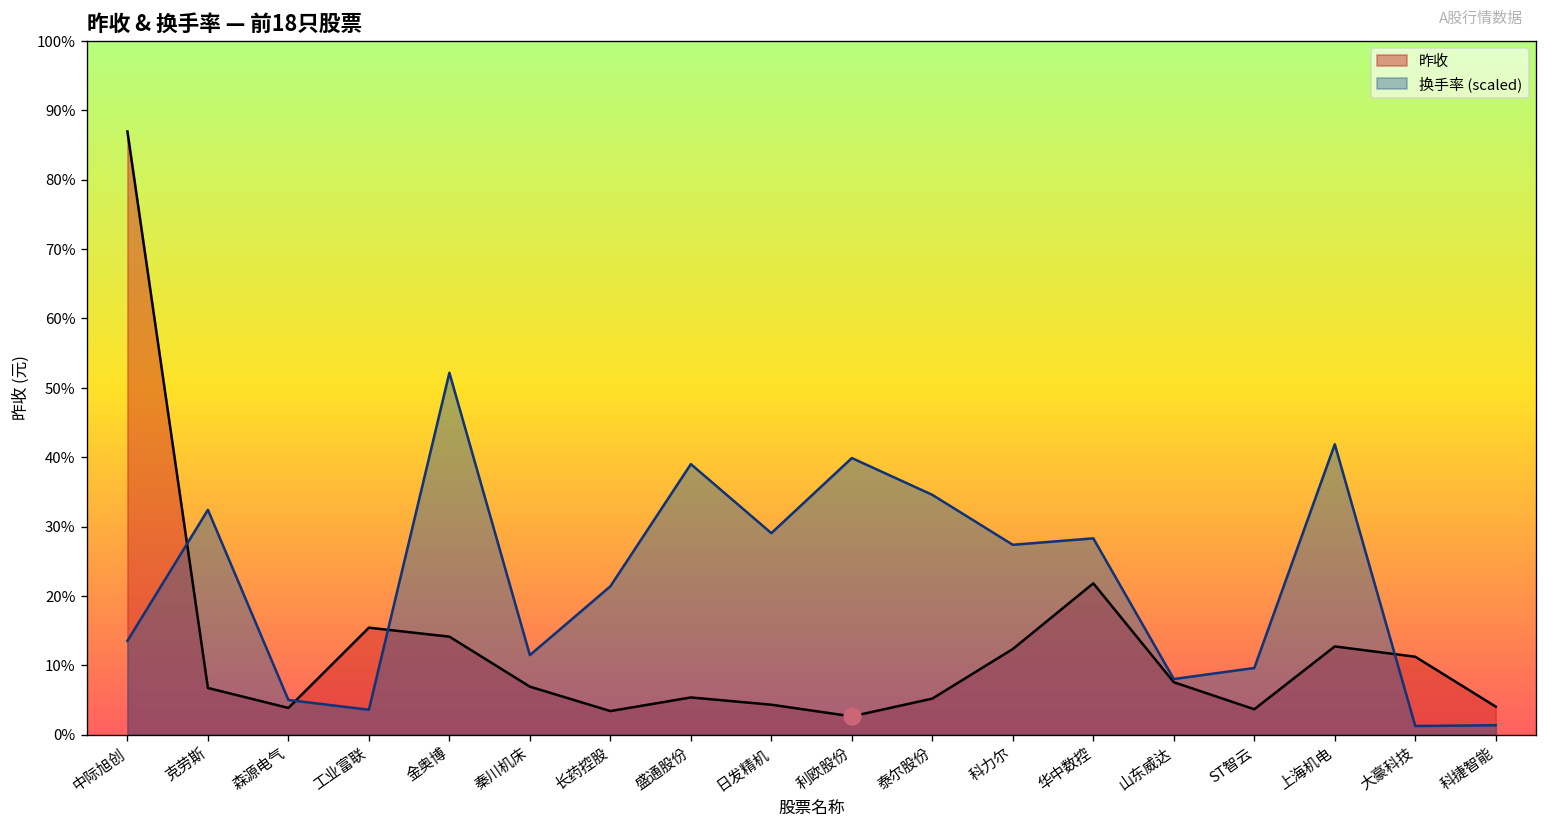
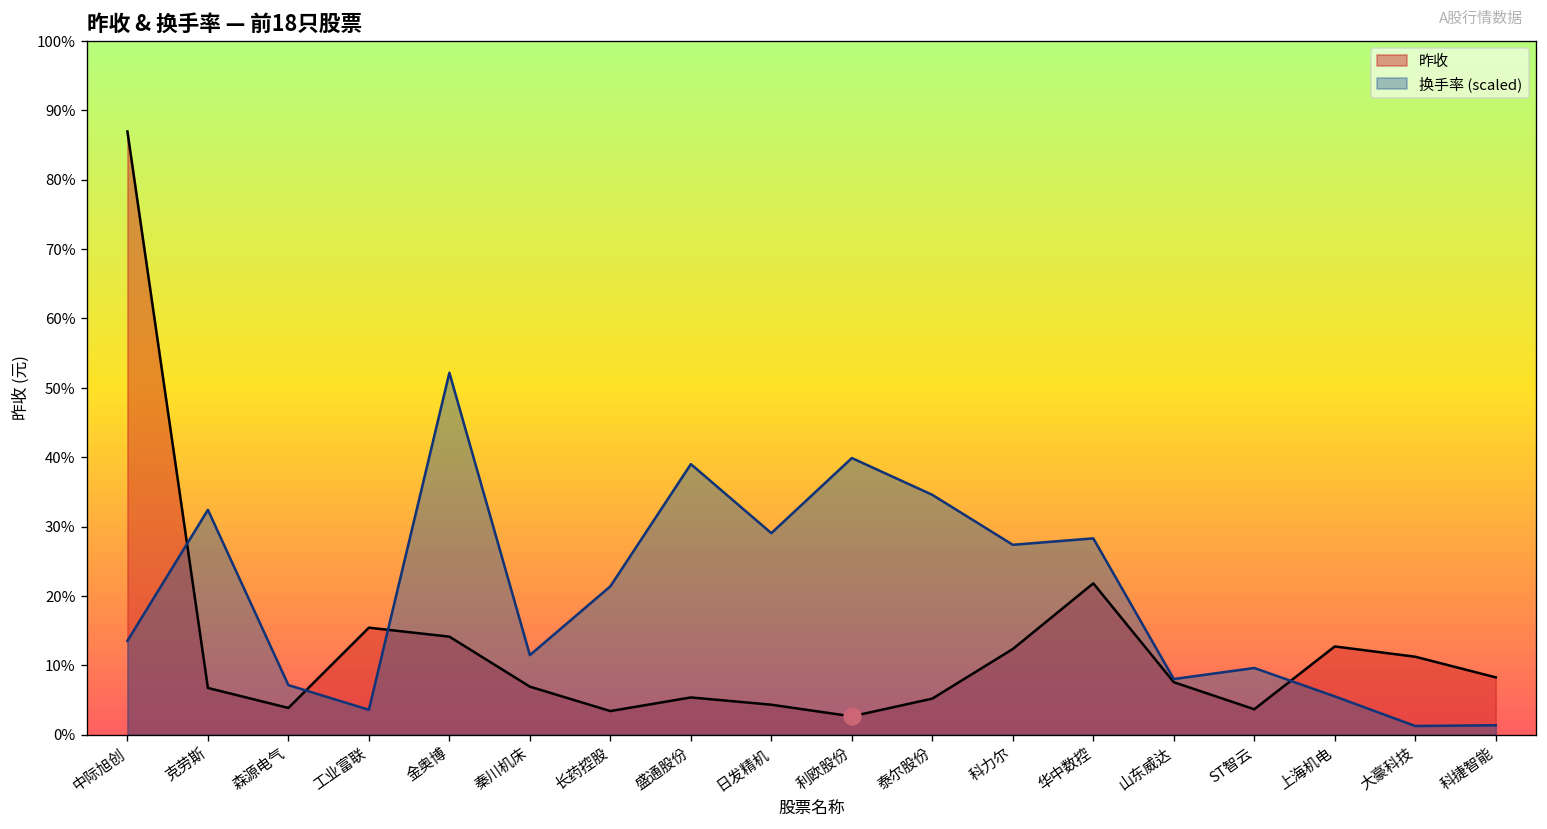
  {
    "昨收": {
      "中际旭创": "87%",
      "克劳斯": "7%",
      "森源电气": "4%",
      "工业富联": "15%",
      "金奥博": "14%",
      "秦川机床": "7%",
      "长药控股": "3%",
      "盛通股份": "5%",
      "日发精机": "4%",
      "泰尔股份": "5%",
      "科力尔": "12%",
      "华中数控": "22%",
      "山东威达": "8%",
      "ST智云": "4%",
      "上海机电": "13%",
      "大豪科技": "11%",
-     "科捷智能": "4%"
+     "科捷智能": "8%"
    },
    "换手率 (scaled)": {
      "中际旭创": "14%",
      "克劳斯": "32%",
-     "森源电气": "5%",
+     "森源电气": "7%",
      "工业富联": "4%",
      "金奥博": "52%",
      "秦川机床": "11%",
      "长药控股": "21%",
      "盛通股份": "39%",
      "日发精机": "29%",
      "利欧股份": "40%",
      "泰尔股份": "35%",
      "科力尔": "27%",
      "华中数控": "28%",
      "山东威达": "8%",
      "ST智云": "10%",
-     "上海机电": "42%",
+     "上海机电": "6%",
      "大豪科技": "1%",
      "科捷智能": "1%"
    }
  }
